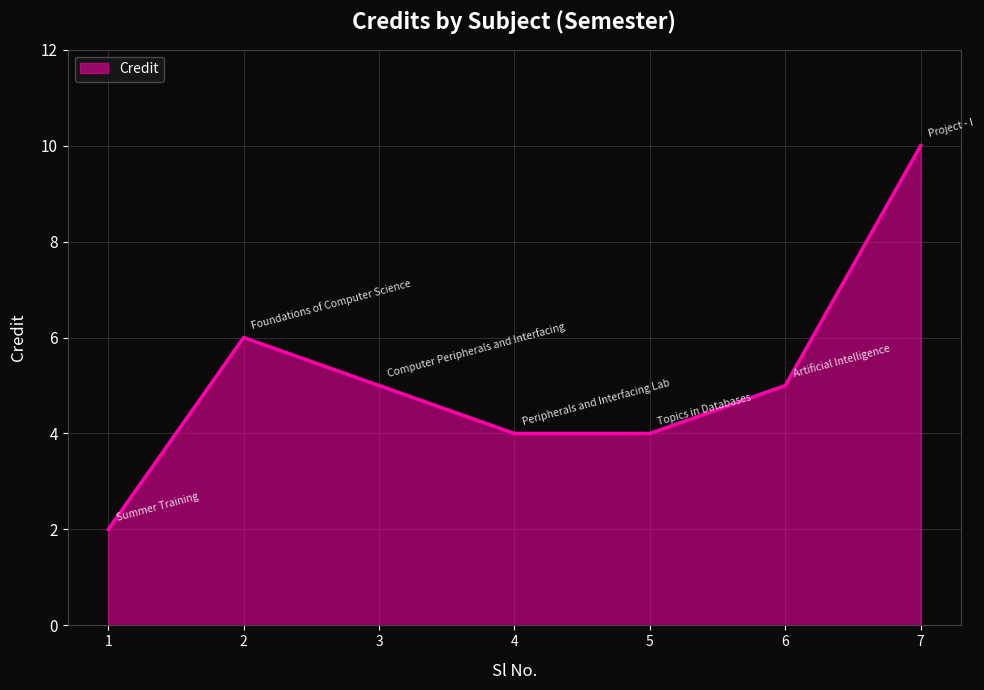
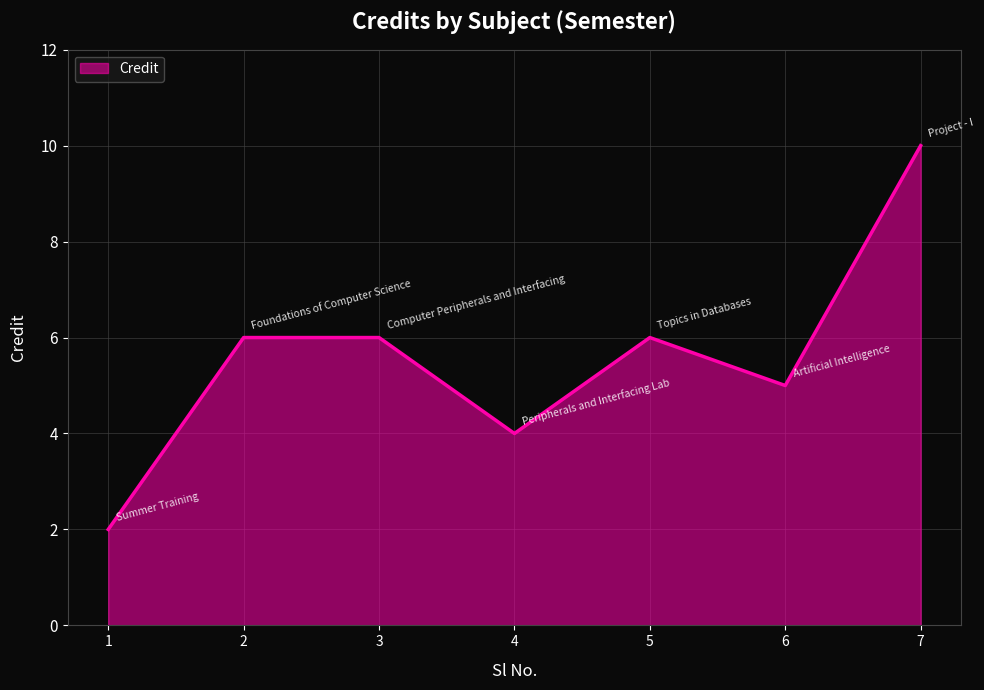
  {
    "1": 2,
    "2": 6,
-   "3": 5,
+   "3": 6,
    "4": 4,
-   "5": 4,
+   "5": 6,
    "6": 5,
    "7": 10
  }
